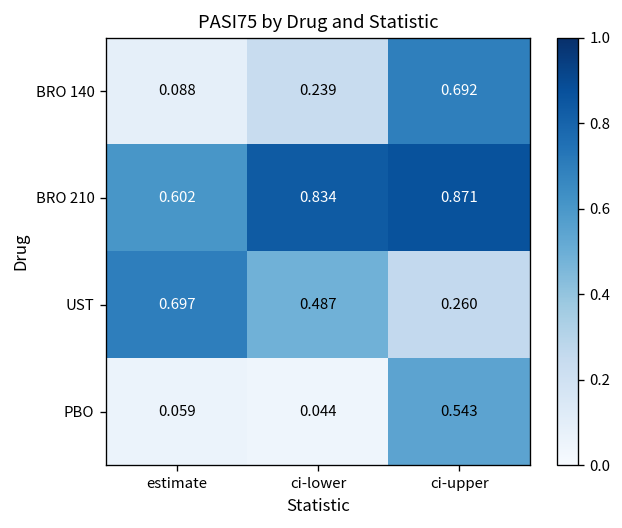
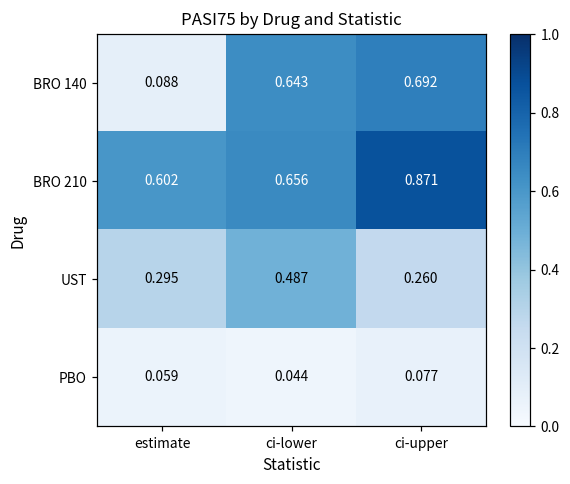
  {
    "BRO 140": {
      "estimate": 0.088,
-     "ci-lower": 0.239,
+     "ci-lower": 0.643,
      "ci-upper": 0.692
    },
    "BRO 210": {
      "estimate": 0.602,
-     "ci-lower": 0.834,
+     "ci-lower": 0.656,
      "ci-upper": 0.871
    },
    "UST": {
-     "estimate": 0.697,
+     "estimate": 0.295,
      "ci-lower": 0.487,
      "ci-upper": 0.260
    },
    "PBO": {
      "estimate": 0.059,
      "ci-lower": 0.044,
-     "ci-upper": 0.543
+     "ci-upper": 0.077
    }
  }
